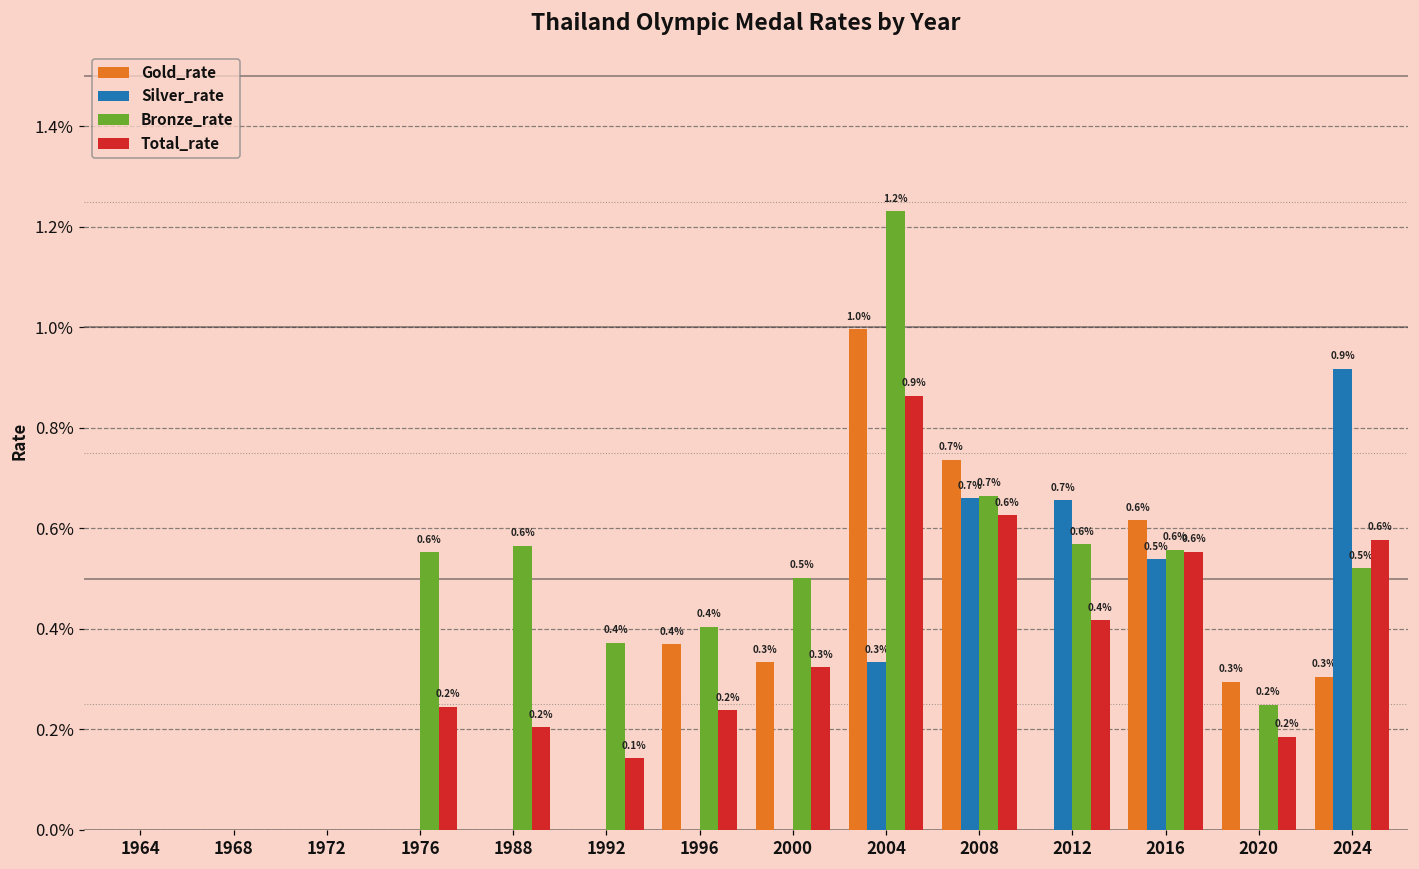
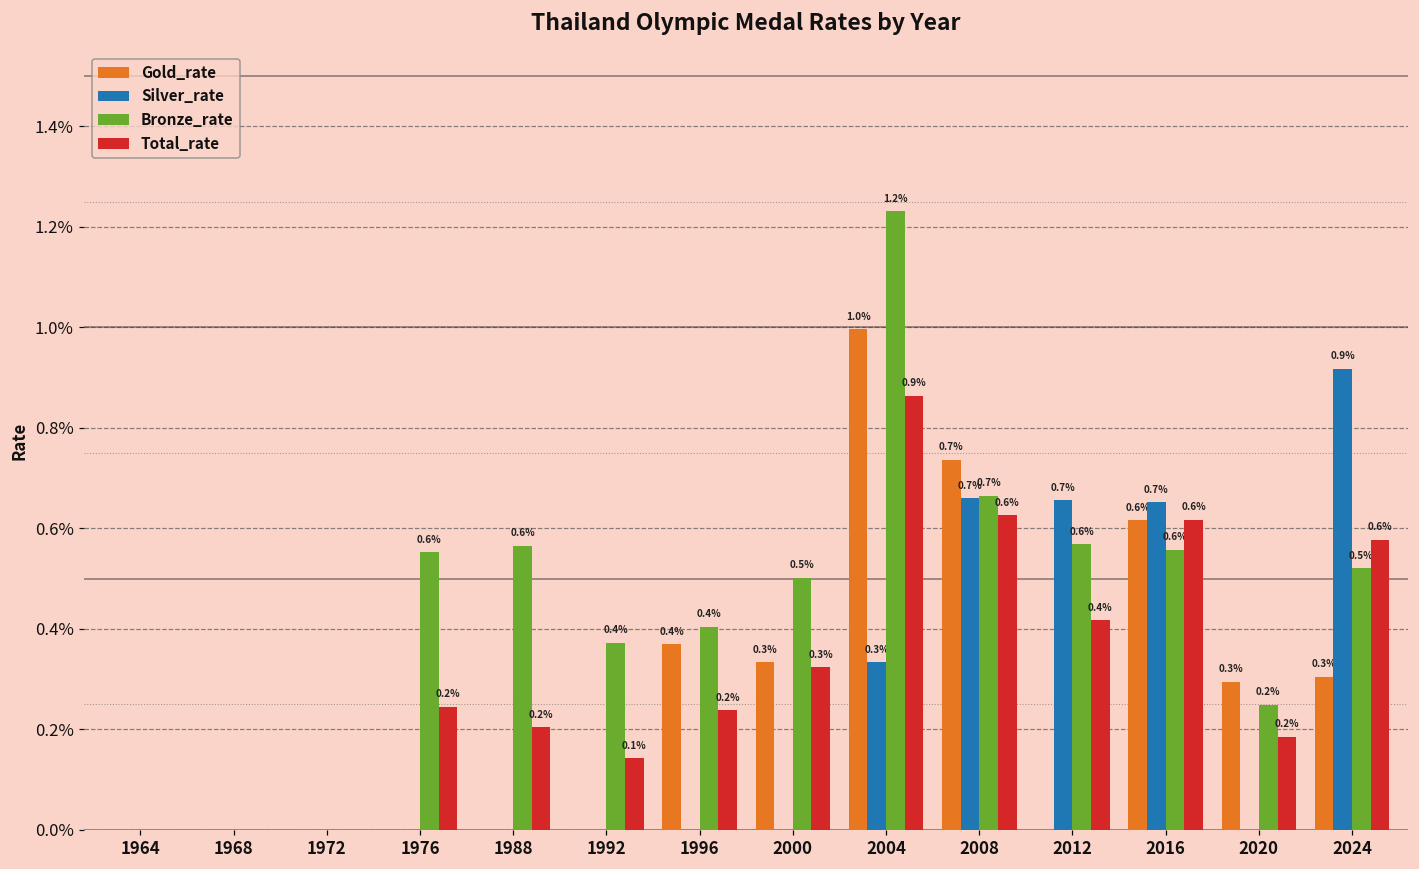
  {
    "Gold_rate": {
      "1996": "0.4%",
      "2000": "0.3%",
      "2004": "1.0%",
      "2008": "0.7%",
      "2016": "0.6%",
      "2020": "0.3%",
      "2024": "0.3%"
    },
    "Silver_rate": {
      "2004": "0.3%",
      "2012": "0.7%",
-     "2016": "0.5%",
+     "2016": "0.7%",
      "2024": "0.9%"
    },
    "Bronze_rate": {
      "1976": "0.6%",
      "1988": "0.6%",
      "1992": "0.4%",
      "1996": "0.4%",
      "2000": "0.5%",
      "2004": "1.2%",
      "2012": "0.6%",
      "2020": "0.2%",
      "2024": "0.5%"
    },
    "Total_rate": {
      "1964": "0.00%",
      "1968": "0.00%",
      "1972": "0.00%",
-     "2016": "0.55%"
+     "2016": "0.62%"
    }
  }
